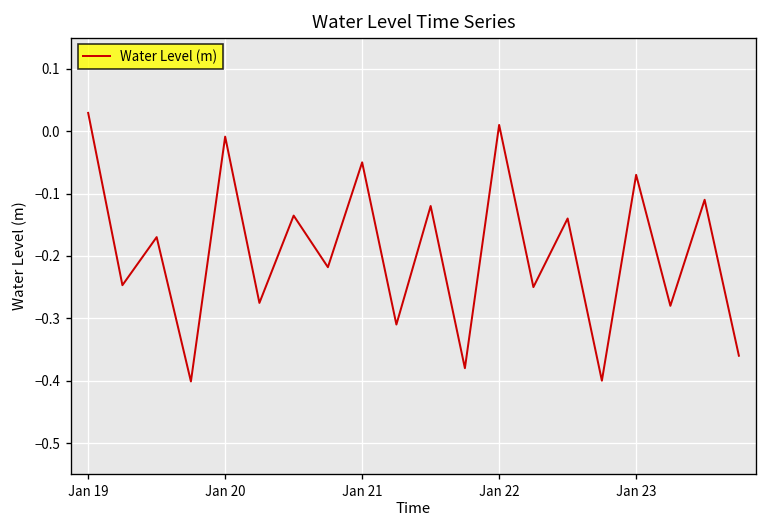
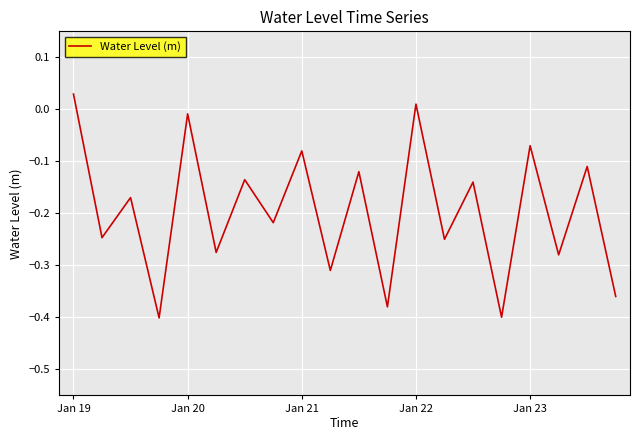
  {
    "Jan 19": 0.03,
    "Jan 20": -0.01,
-   "Jan 21": -0.05,
+   "Jan 21": -0.08,
    "Jan 22": 0.01,
    "Jan 23": -0.07
  }
